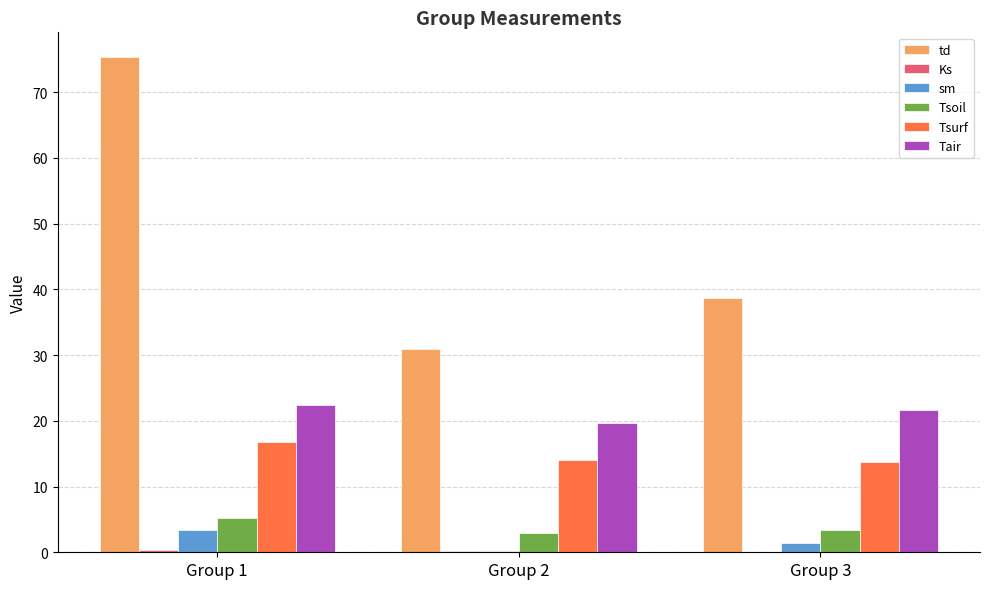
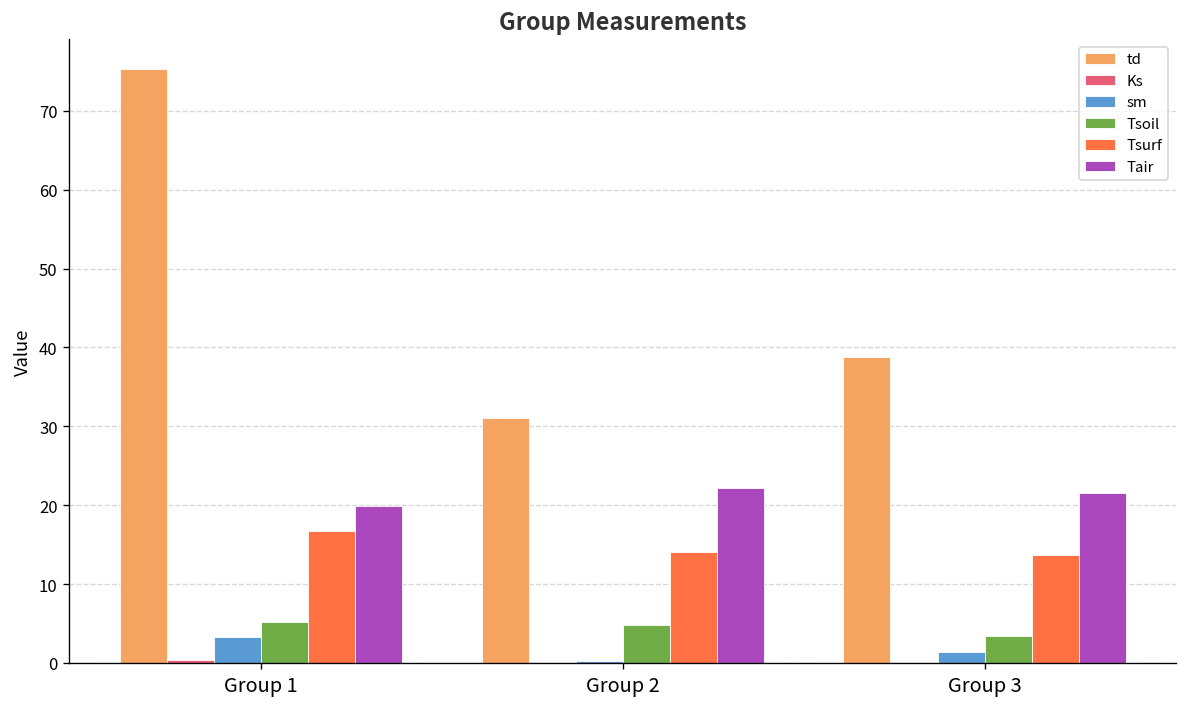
  {
    "td": {
      "Group 1": 75,
      "Group 2": 31,
      "Group 3": 39
    },
    "sm": {
      "Group 1": 3,
      "Group 3": 1
    },
    "Tsoil": {
      "Group 1": 5,
-     "Group 2": 3,
+     "Group 2": 5,
      "Group 3": 3
    },
    "Tair": {
-     "Group 1": 22,
-     "Group 2": 20,
+     "Group 1": 20,
+     "Group 2": 22,
      "Group 3": 22
    }
  }
